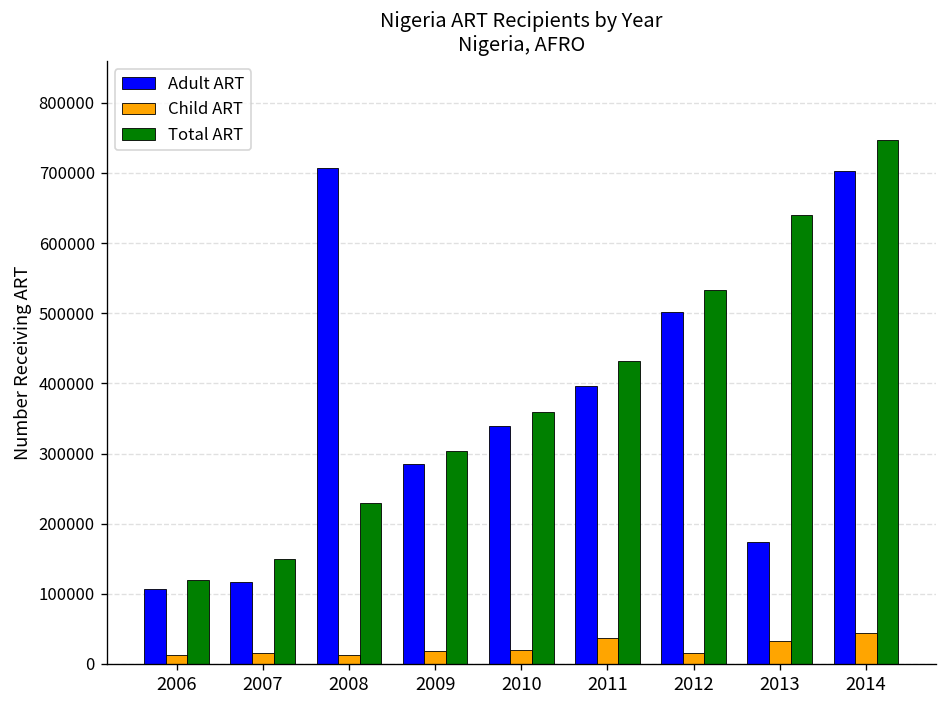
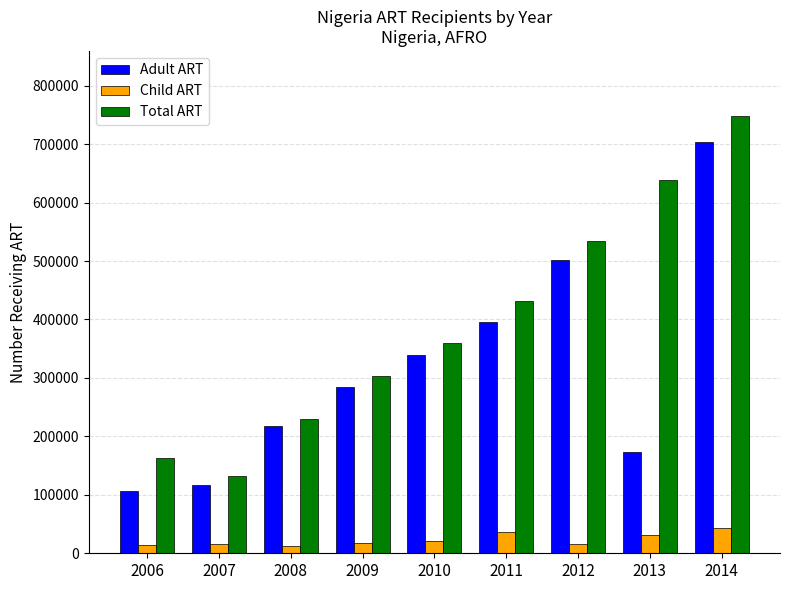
  {
    "Adult ART": {
      "2006": 110000,
      "2007": 120000,
-     "2008": 710000,
+     "2008": 220000,
      "2009": 280000,
      "2010": 340000,
      "2011": 400000,
      "2012": 500000,
      "2013": 170000,
      "2014": 700000
    },
    "Child ART": {
      "2006": 10000,
      "2007": 20000,
      "2008": 10000,
      "2009": 20000,
      "2010": 20000,
      "2011": 40000,
      "2012": 20000,
      "2013": 30000,
      "2014": 40000
    },
    "Total ART": {
-     "2006": 120000,
-     "2007": 150000,
+     "2006": 160000,
+     "2007": 130000,
      "2008": 230000,
      "2009": 300000,
      "2010": 360000,
      "2011": 430000,
      "2012": 530000,
      "2013": 640000,
      "2014": 750000
    }
  }
